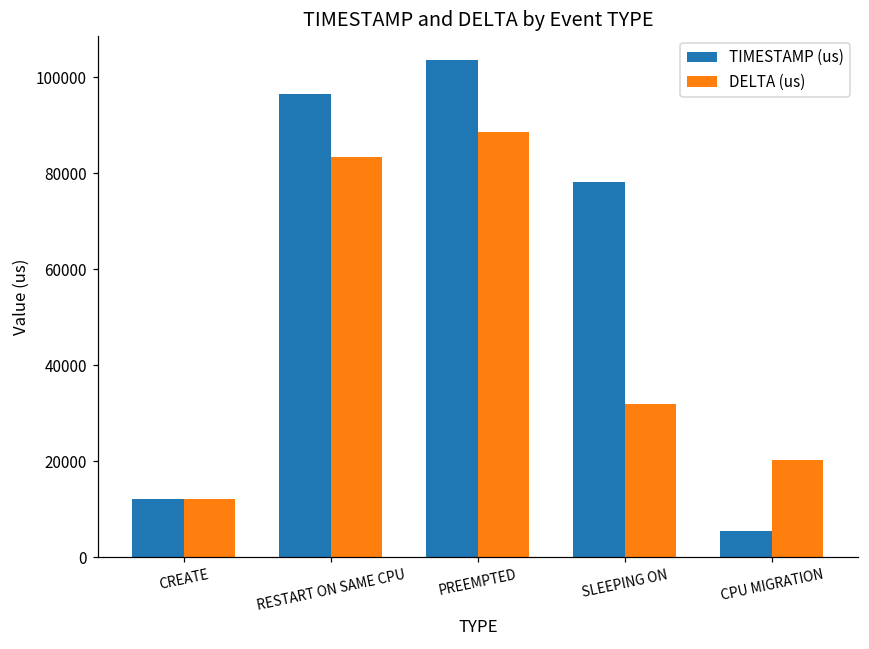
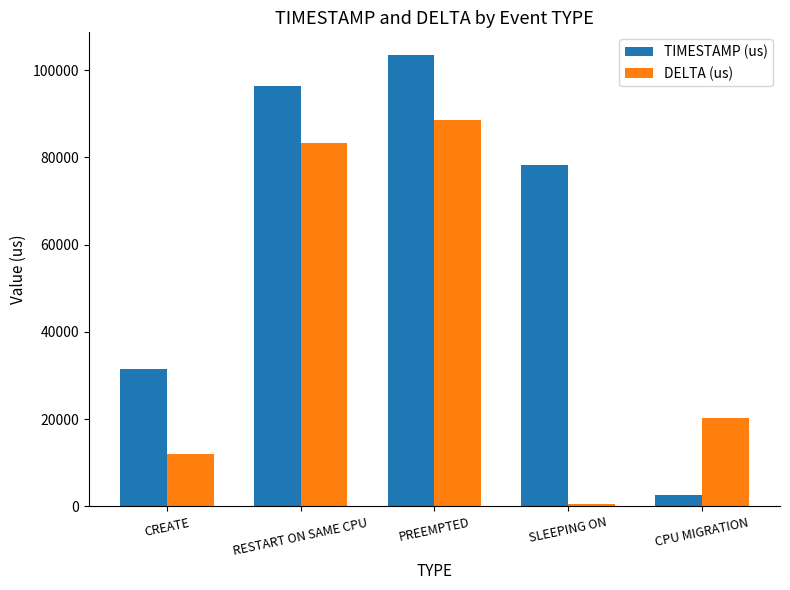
  {
    "TIMESTAMP (us)": {
-     "CREATE": 12000,
+     "CREATE": 32000,
      "RESTART ON SAME CPU": 96000,
      "PREEMPTED": 103000,
      "SLEEPING ON": 78000,
-     "CPU MIGRATION": 6000
+     "CPU MIGRATION": 3000
    },
    "DELTA (us)": {
      "CREATE": 12000,
      "RESTART ON SAME CPU": 83000,
      "PREEMPTED": 88000,
-     "SLEEPING ON": 32000,
+     "SLEEPING ON": 1000,
      "CPU MIGRATION": 20000
    }
  }
